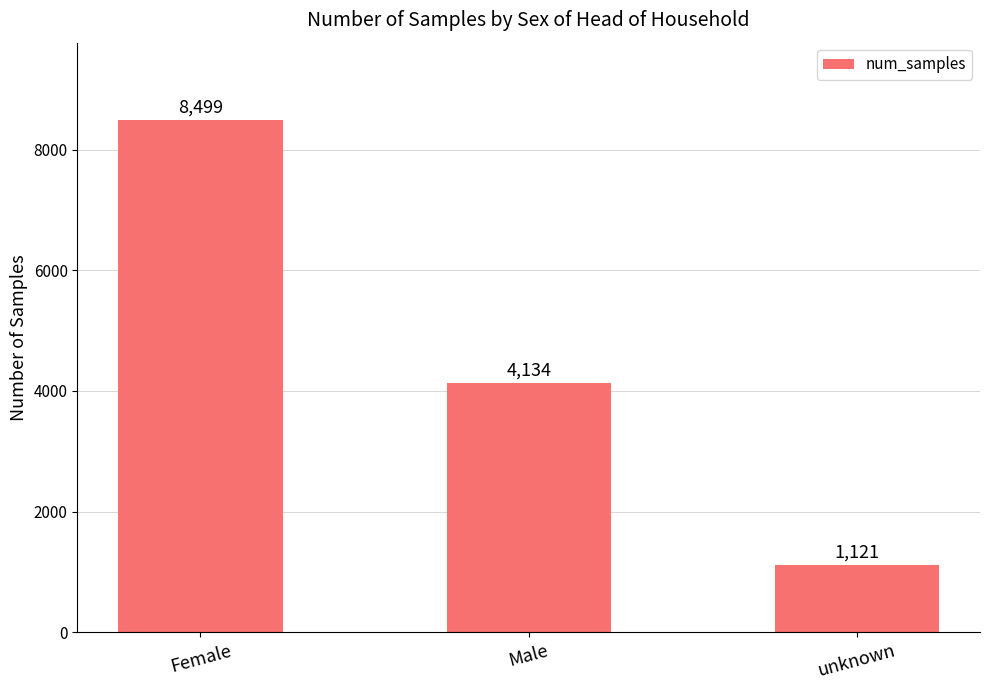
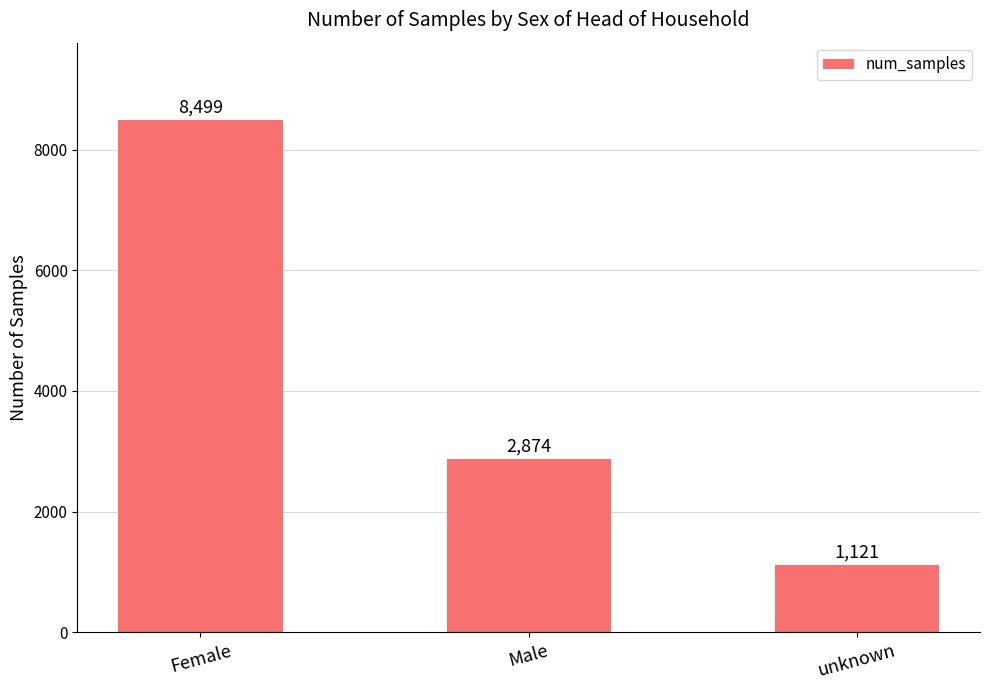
  {
    "Female": "8,499",
-   "Male": "4,134",
+   "Male": "2,874",
    "unknown": "1,121"
  }
